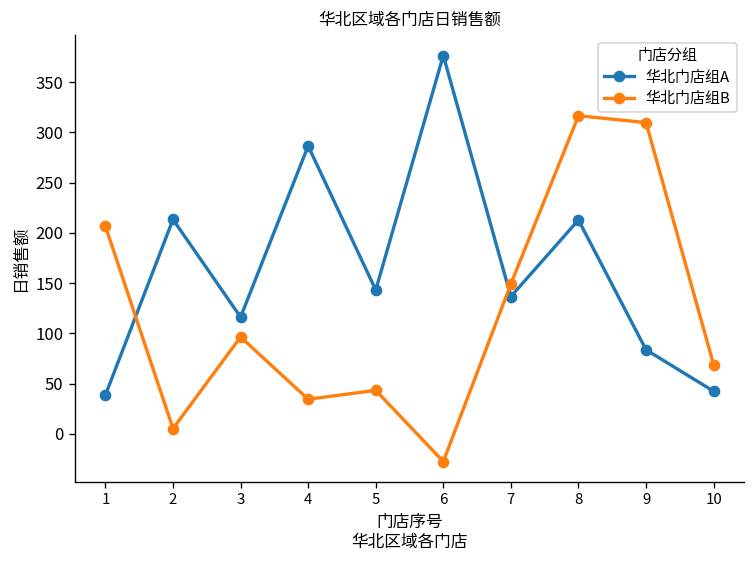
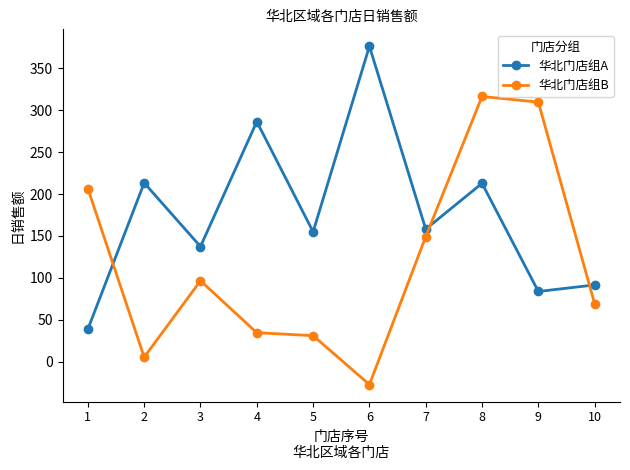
  {
    "华北门店组A": {
      "1": 40,
      "2": 210,
-     "3": 120,
+     "3": 140,
      "4": 290,
-     "5": 140,
+     "5": 150,
      "6": 380,
-     "7": 140,
+     "7": 160,
      "8": 210,
      "9": 80,
-     "10": 40
+     "10": 90
    },
    "华北门店组B": {
      "1": 210,
      "2": 10,
      "3": 100,
      "4": 30,
-     "5": 40,
+     "5": 30,
      "6": -30,
      "7": 150,
      "8": 320,
      "9": 310,
      "10": 70
    }
  }
